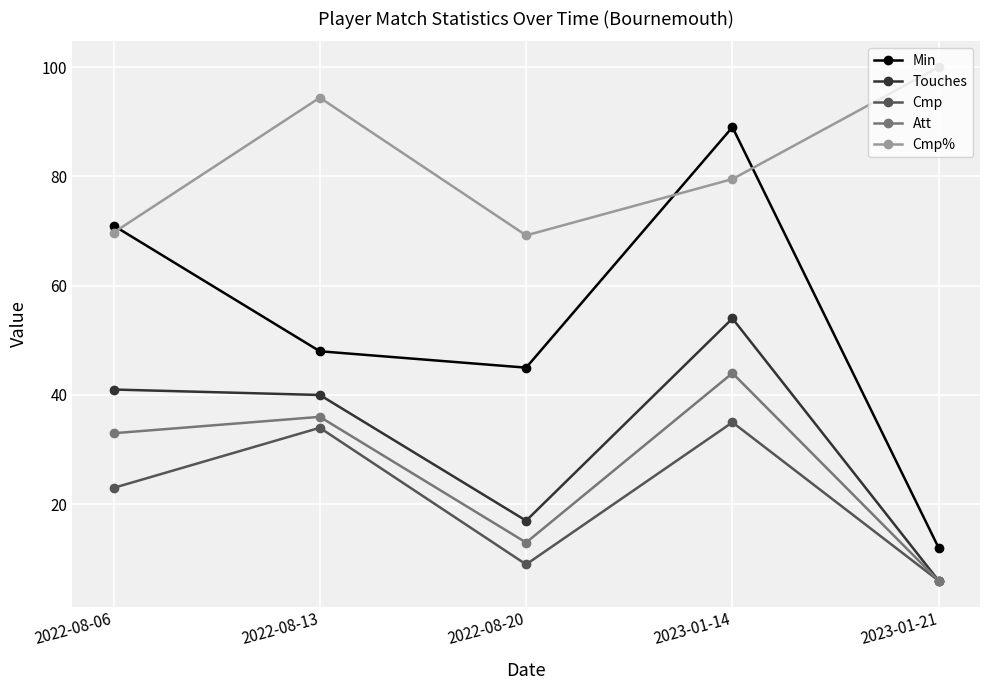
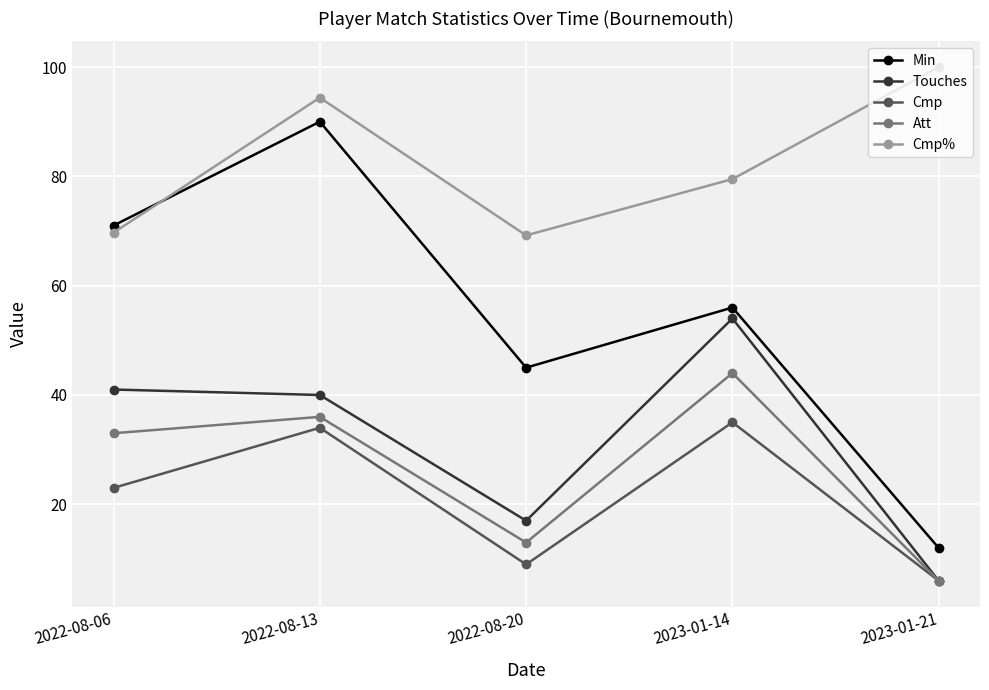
  {
    "Min": {
      "2022-08-06": 71,
-     "2022-08-13": 48,
+     "2022-08-13": 90,
      "2022-08-20": 45,
-     "2023-01-14": 89,
+     "2023-01-14": 56,
      "2023-01-21": 12
    }
  }
